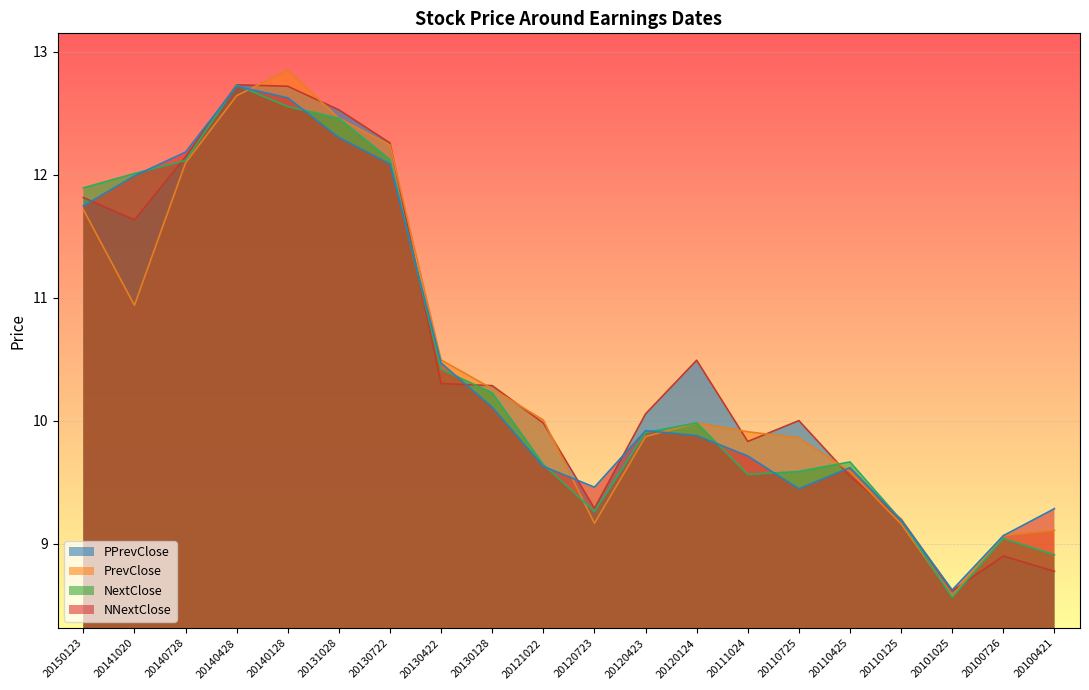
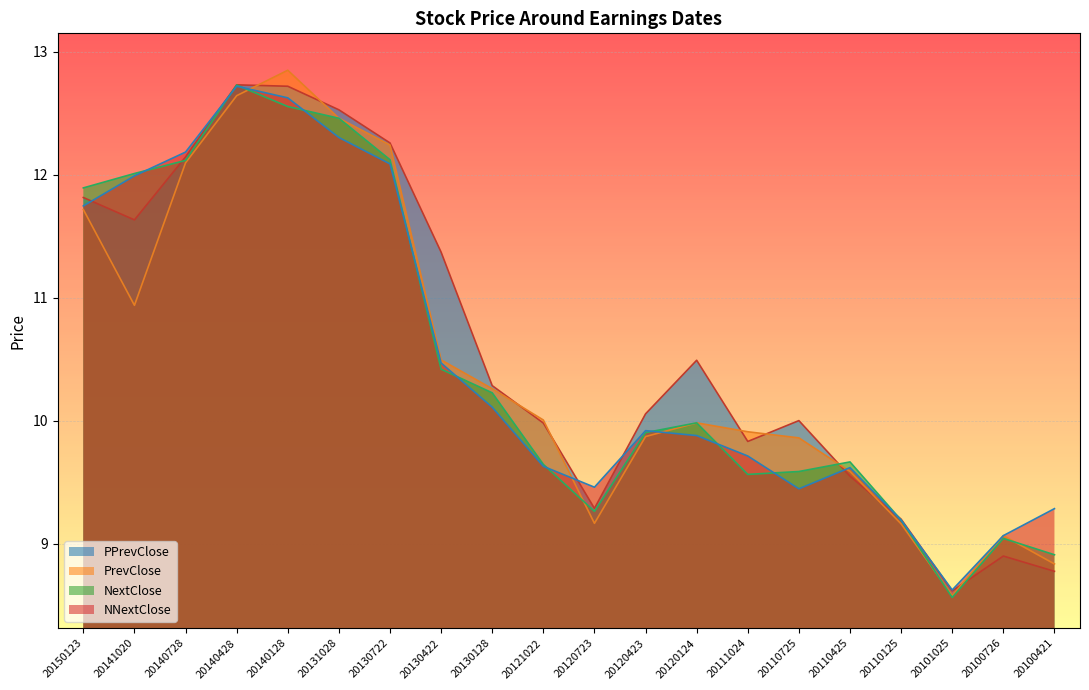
  {
    "PPrevClose": {
      "20150123": 11.81,
      "20141020": 11.63,
      "20140728": 12.15,
      "20140128": 12.72,
      "20131028": 12.53,
-     "20130422": 10.30,
+     "20130422": 11.37,
      "20130128": 10.29,
      "20121022": 9.98,
      "20120723": 9.29,
      "20120423": 10.06,
      "20120124": 10.49,
      "20111024": 9.83,
      "20110725": 10.00,
      "20110425": 9.55,
      "20100726": 8.90,
      "20100421": 8.78
    },
    "PrevClose": {
      "20150123": 11.72,
      "20141020": 10.94,
      "20140428": 12.64,
      "20140128": 12.85,
      "20130422": 10.49,
      "20130128": 10.26,
      "20121022": 10.01,
      "20120723": 9.17,
      "20120423": 9.87,
      "20111024": 9.91,
      "20110725": 9.86,
      "20110425": 9.59,
      "20110125": 9.16,
-     "20100421": 9.11
+     "20100421": 8.84
    },
    "NextClose": {
      "20150123": 11.89,
      "20140128": 12.55,
      "20130722": 12.12,
      "20130422": 10.42,
      "20130128": 10.23,
      "20120723": 9.26,
      "20111024": 9.56,
      "20110725": 9.59,
      "20110425": 9.67,
      "20100726": 9.04,
      "20100421": 8.91
    },
    "NNextClose": {
      "20150123": 11.75,
      "20140728": 12.18,
      "20140128": 12.63,
      "20131028": 12.30,
      "20130722": 12.09,
      "20130422": 10.47,
      "20130128": 10.11,
      "20120723": 9.46,
      "20120124": 9.88,
      "20111024": 9.71,
      "20110725": 9.45,
      "20110425": 9.62,
      "20100421": 9.29
    }
  }
